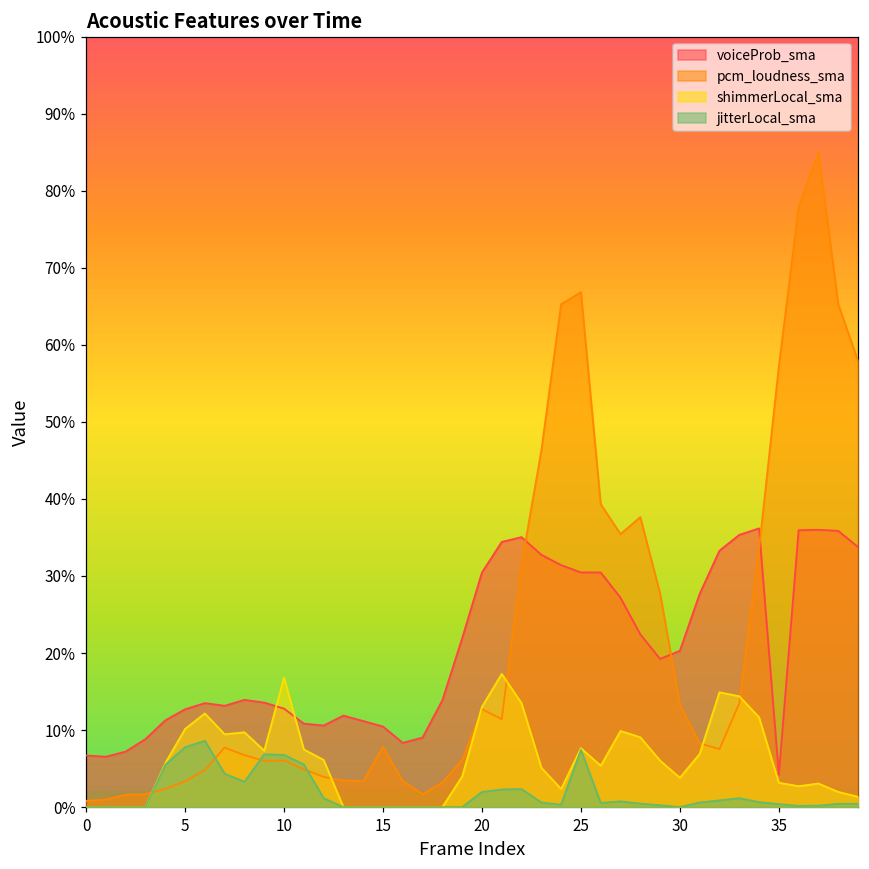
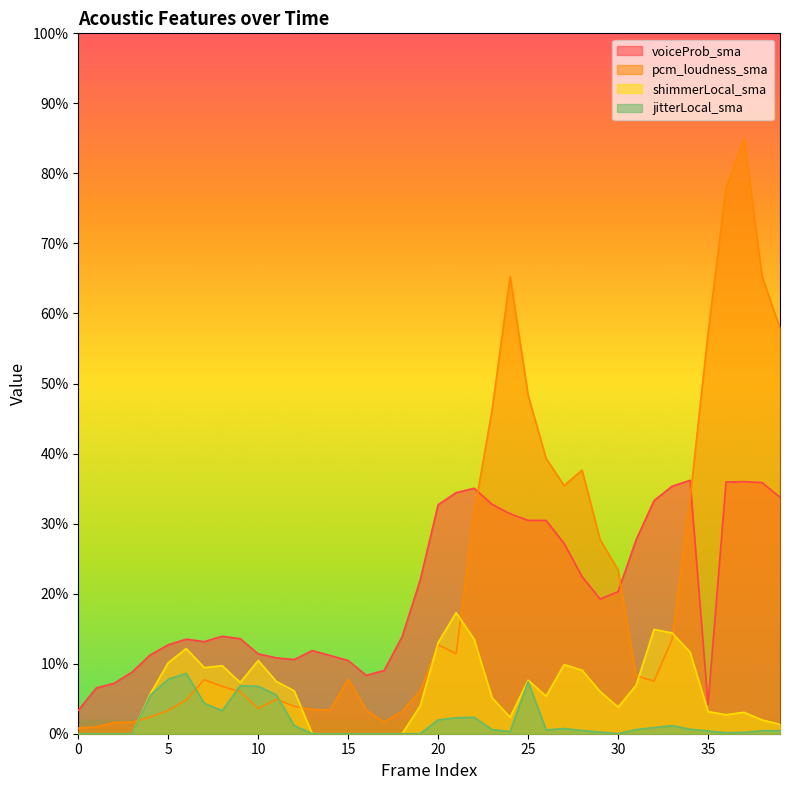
  {
    "voiceProb_sma": {
-     "0": "7%",
+     "0": "3%",
      "5": "13%",
-     "10": "13%",
+     "10": "11%",
      "15": "10%",
-     "20": "30%",
+     "20": "33%",
      "25": "30%",
      "30": "20%",
      "35": "4%"
    },
    "pcm_loudness_sma": {
      "5": "3%",
-     "10": "6%",
+     "10": "4%",
      "15": "8%",
-     "25": "67%",
-     "30": "13%",
+     "25": "48%",
+     "30": "23%",
      "35": "57%"
    },
    "shimmerLocal_sma": {
      "5": "10%",
-     "10": "17%",
+     "10": "10%",
      "30": "4%",
      "35": "3%"
    },
    "jitterLocal_sma": {
      "5": "8%",
      "10": "7%"
    }
  }
